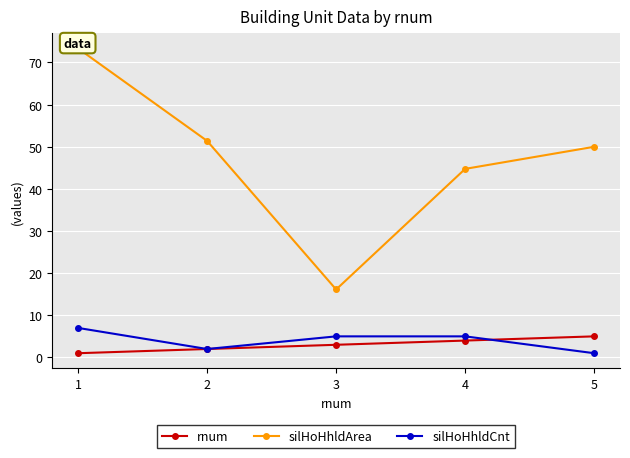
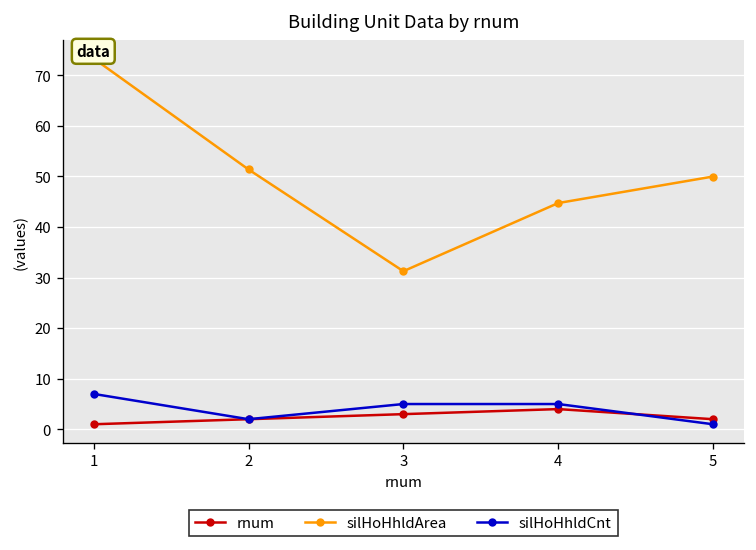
  {
    "rnum": {
      "1": 1,
      "3": 3,
      "4": 4,
-     "5": 5
+     "5": 2
    },
    "silHoHhldArea": {
      "2": 51,
-     "3": 16,
+     "3": 31,
      "4": 45,
      "5": 50
    },
    "silHoHhldCnt": {
      "1": 7,
      "3": 5,
      "4": 5,
      "5": 1
    }
  }
